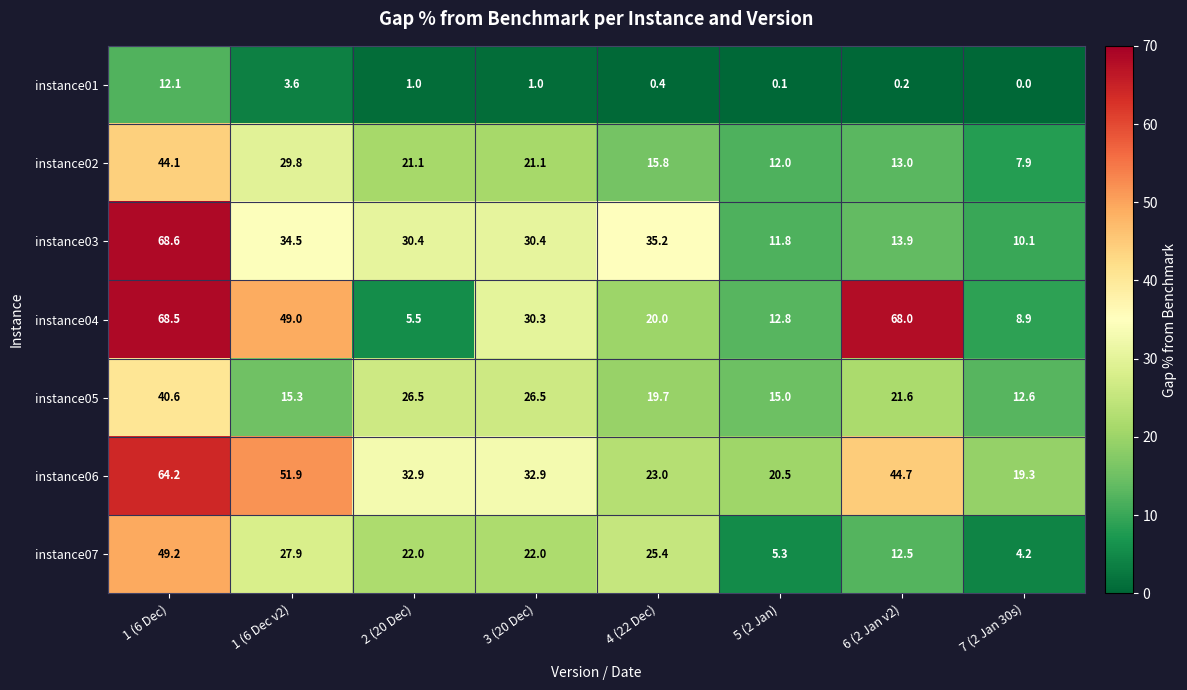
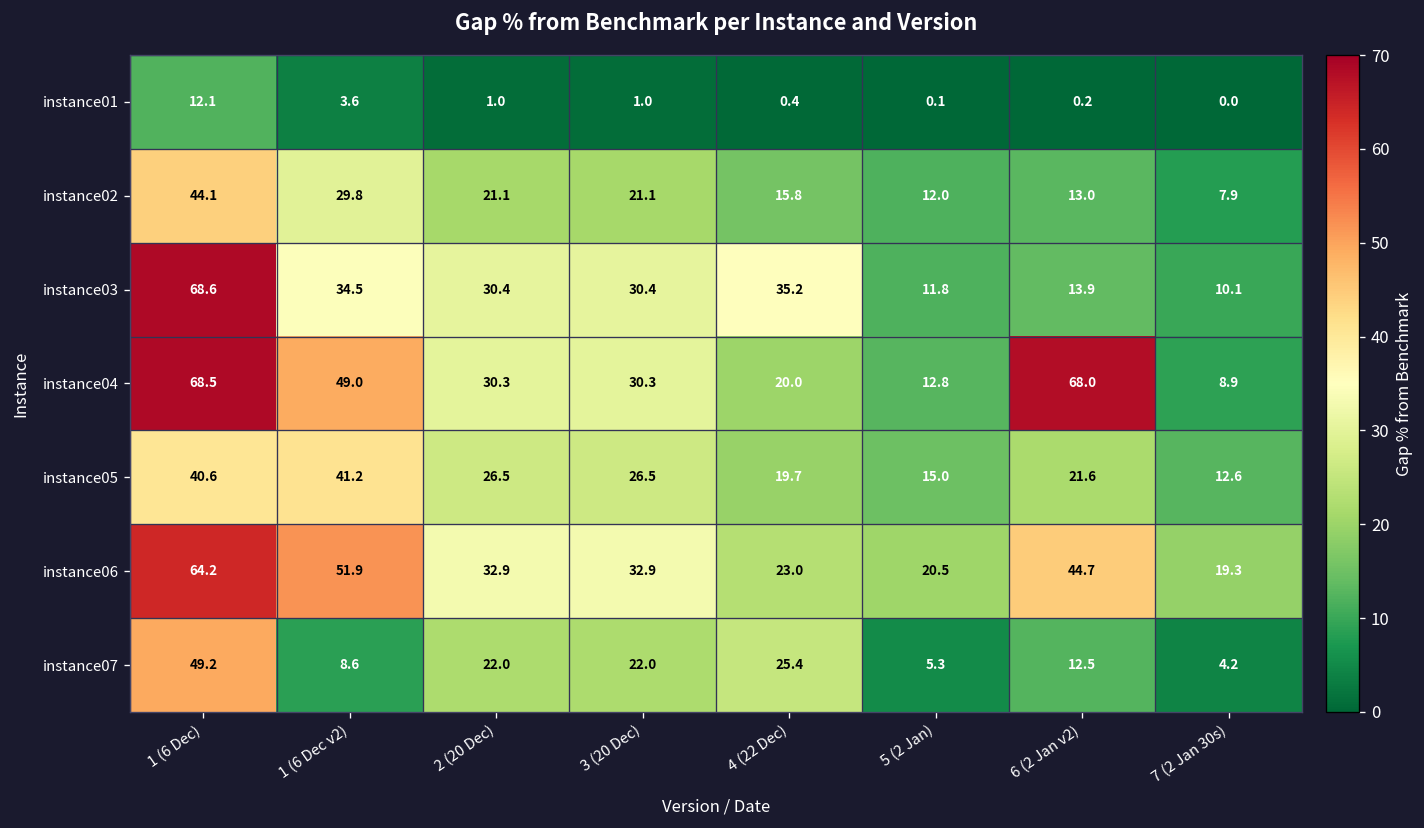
  {
    "instance01": {
      "1 (6 Dec)": 12.1,
      "1 (6 Dec v2)": 3.6,
      "2 (20 Dec)": 1.0,
      "3 (20 Dec)": 1.0,
      "4 (22 Dec)": 0.4,
      "5 (2 Jan)": 0.1,
      "6 (2 Jan v2)": 0.2,
      "7 (2 Jan 30s)": 0.0
    },
    "instance02": {
      "1 (6 Dec)": 44.1,
      "1 (6 Dec v2)": 29.8,
      "2 (20 Dec)": 21.1,
      "3 (20 Dec)": 21.1,
      "4 (22 Dec)": 15.8,
      "5 (2 Jan)": 12.0,
      "6 (2 Jan v2)": 13.0,
      "7 (2 Jan 30s)": 7.9
    },
    "instance03": {
      "1 (6 Dec)": 68.6,
      "1 (6 Dec v2)": 34.5,
      "2 (20 Dec)": 30.4,
      "3 (20 Dec)": 30.4,
      "4 (22 Dec)": 35.2,
      "5 (2 Jan)": 11.8,
      "6 (2 Jan v2)": 13.9,
      "7 (2 Jan 30s)": 10.1
    },
    "instance04": {
      "1 (6 Dec)": 68.5,
      "1 (6 Dec v2)": 49.0,
-     "2 (20 Dec)": 5.5,
+     "2 (20 Dec)": 30.3,
      "3 (20 Dec)": 30.3,
      "4 (22 Dec)": 20.0,
      "5 (2 Jan)": 12.8,
      "6 (2 Jan v2)": 68.0,
      "7 (2 Jan 30s)": 8.9
    },
    "instance05": {
      "1 (6 Dec)": 40.6,
-     "1 (6 Dec v2)": 15.3,
+     "1 (6 Dec v2)": 41.2,
      "2 (20 Dec)": 26.5,
      "3 (20 Dec)": 26.5,
      "4 (22 Dec)": 19.7,
      "5 (2 Jan)": 15.0,
      "6 (2 Jan v2)": 21.6,
      "7 (2 Jan 30s)": 12.6
    },
    "instance06": {
      "1 (6 Dec)": 64.2,
      "1 (6 Dec v2)": 51.9,
      "2 (20 Dec)": 32.9,
      "3 (20 Dec)": 32.9,
      "4 (22 Dec)": 23.0,
      "5 (2 Jan)": 20.5,
      "6 (2 Jan v2)": 44.7,
      "7 (2 Jan 30s)": 19.3
    },
    "instance07": {
      "1 (6 Dec)": 49.2,
-     "1 (6 Dec v2)": 27.9,
+     "1 (6 Dec v2)": 8.6,
      "2 (20 Dec)": 22.0,
      "3 (20 Dec)": 22.0,
      "4 (22 Dec)": 25.4,
      "5 (2 Jan)": 5.3,
      "6 (2 Jan v2)": 12.5,
      "7 (2 Jan 30s)": 4.2
    }
  }
